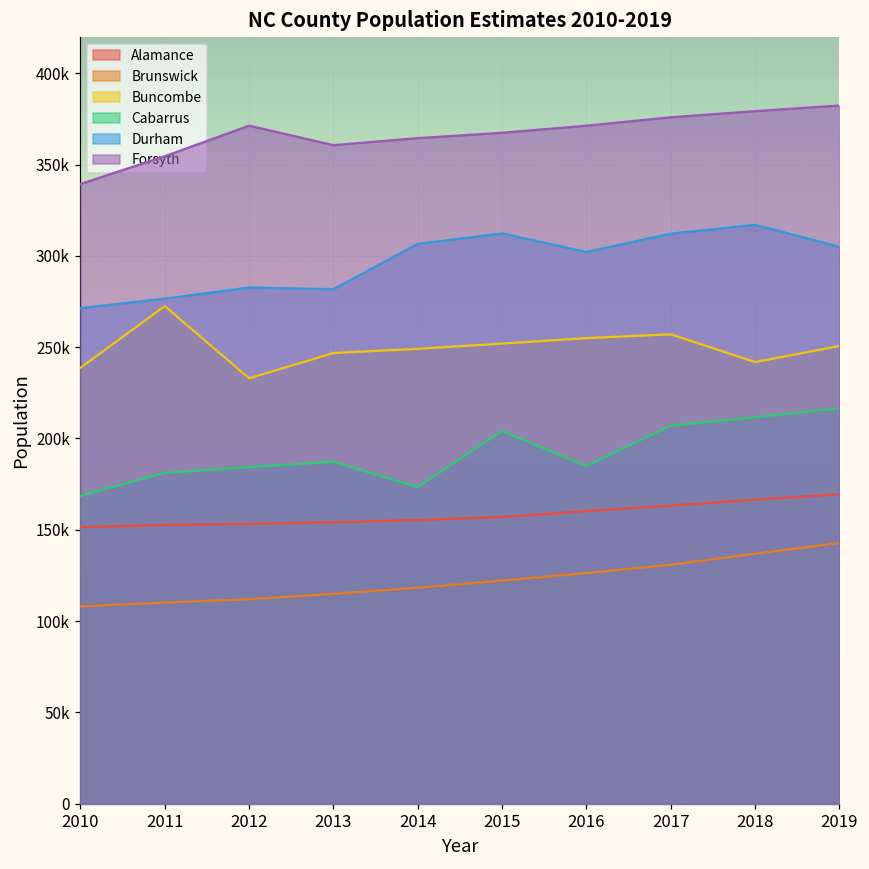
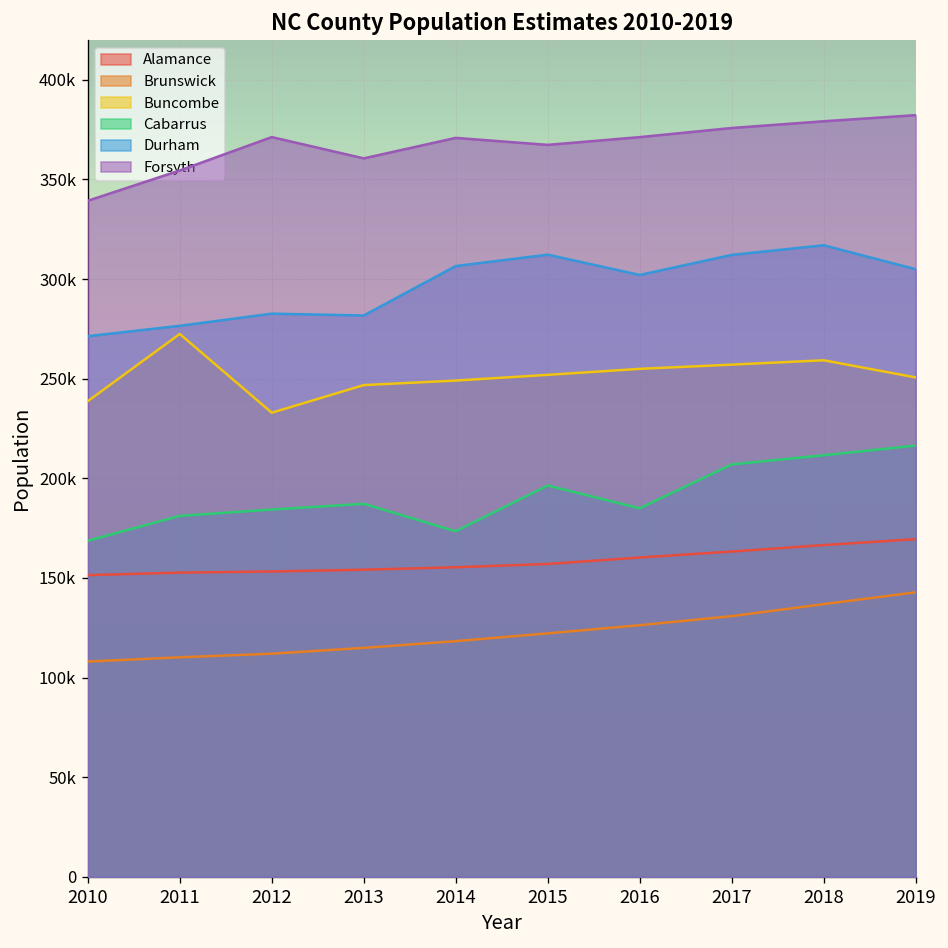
  {
    "Buncombe": {
      "2010": 239000,
      "2011": 272000,
      "2012": 233000,
      "2013": 247000,
      "2014": 249000,
      "2015": 252000,
      "2016": 255000,
      "2017": 257000,
-     "2018": 242000,
+     "2018": 259000,
      "2019": 251000
    },
    "Cabarrus": {
      "2010": 169000,
      "2011": 181000,
      "2012": 184000,
      "2013": 187000,
      "2014": 173000,
-     "2015": 204000,
+     "2015": 196000,
      "2016": 185000,
      "2017": 207000,
      "2018": 212000,
      "2019": 216000
    },
    "Durham": {
      "2010": 271000,
      "2011": 277000,
      "2012": 283000,
      "2013": 282000,
      "2014": 307000,
      "2015": 312000,
      "2016": 302000,
      "2017": 312000,
      "2018": 317000,
      "2019": 305000
    },
    "Forsyth": {
      "2010": 339000,
      "2012": 371000,
      "2013": 361000,
-     "2014": 364000,
+     "2014": 371000,
      "2015": 367000,
      "2016": 371000,
      "2017": 376000,
      "2018": 379000,
      "2019": 382000
    }
  }
